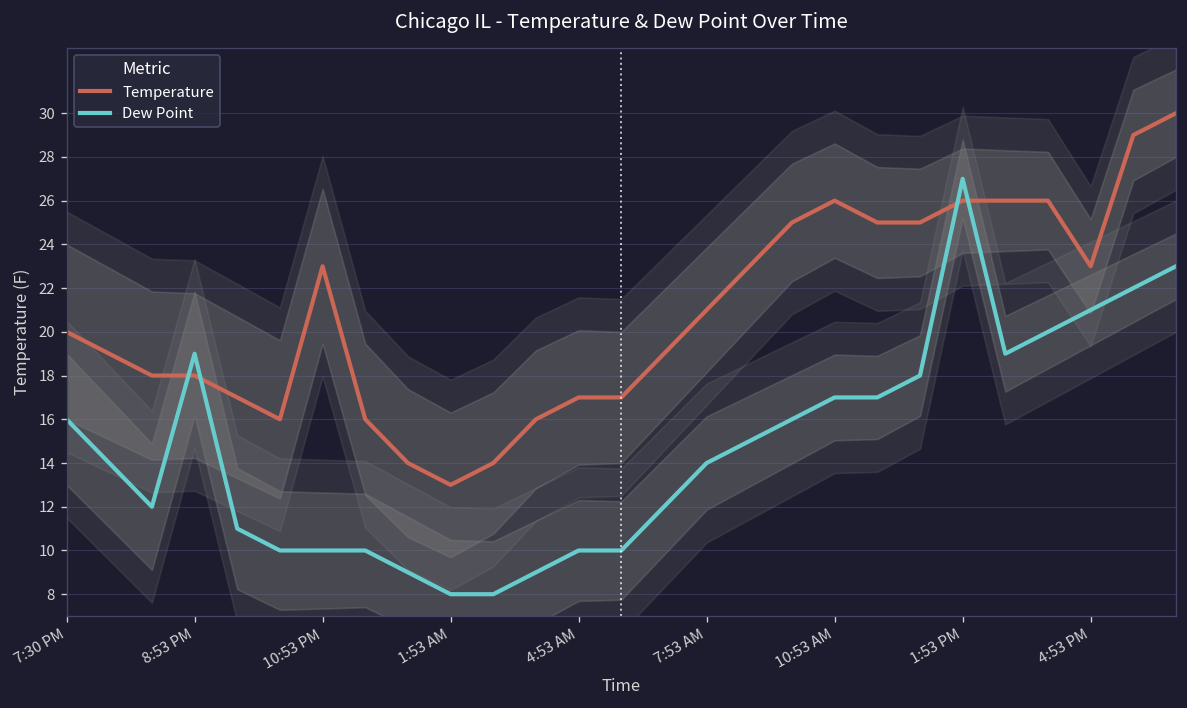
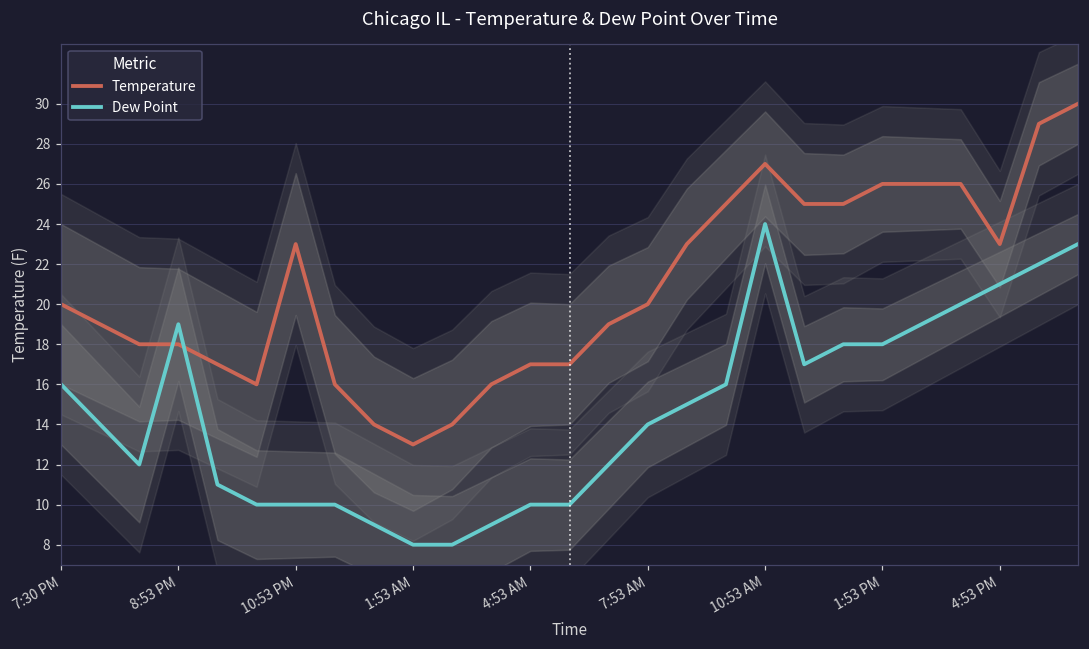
  {
    "Temperature": {
      "7:30 PM": 20,
      "8:53 PM": 18,
      "10:53 PM": 23,
      "1:53 AM": 13,
      "4:53 AM": 17,
-     "7:53 AM": 21,
-     "10:53 AM": 26,
+     "7:53 AM": 20,
+     "10:53 AM": 27,
      "1:53 PM": 26,
      "4:53 PM": 23
    },
    "Dew Point": {
      "7:30 PM": 16,
      "8:53 PM": 19,
      "10:53 PM": 10,
      "1:53 AM": 8,
      "4:53 AM": 10,
      "7:53 AM": 14,
-     "10:53 AM": 17,
-     "1:53 PM": 27,
+     "10:53 AM": 24,
+     "1:53 PM": 18,
      "4:53 PM": 21
    }
  }
